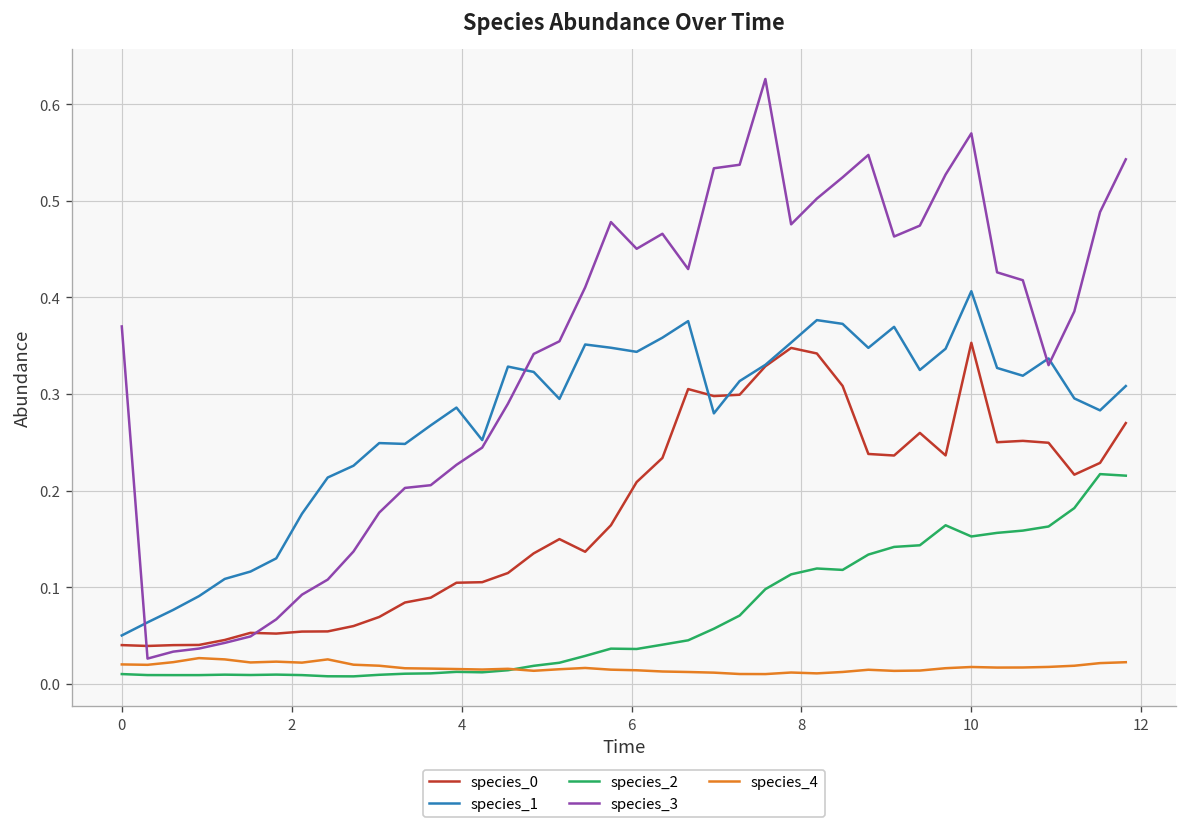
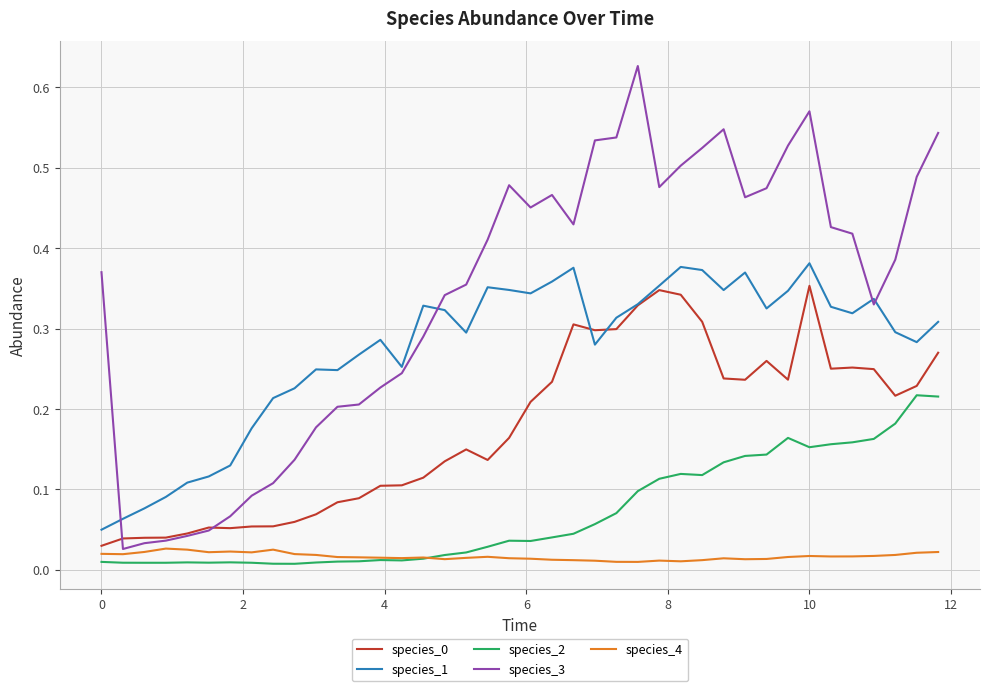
  {
    "species_0": {
-     "0": 0.04,
+     "0": 0.03,
      "10": 0.35
    },
    "species_1": {
      "0": 0.05,
-     "10": 0.41
+     "10": 0.38
    },
    "species_2": {
      "0": 0.01,
      "10": 0.15
    },
    "species_3": {
      "0": 0.37,
      "10": 0.57
    },
    "species_4": {
      "0": 0.02,
      "10": 0.02
    }
  }
